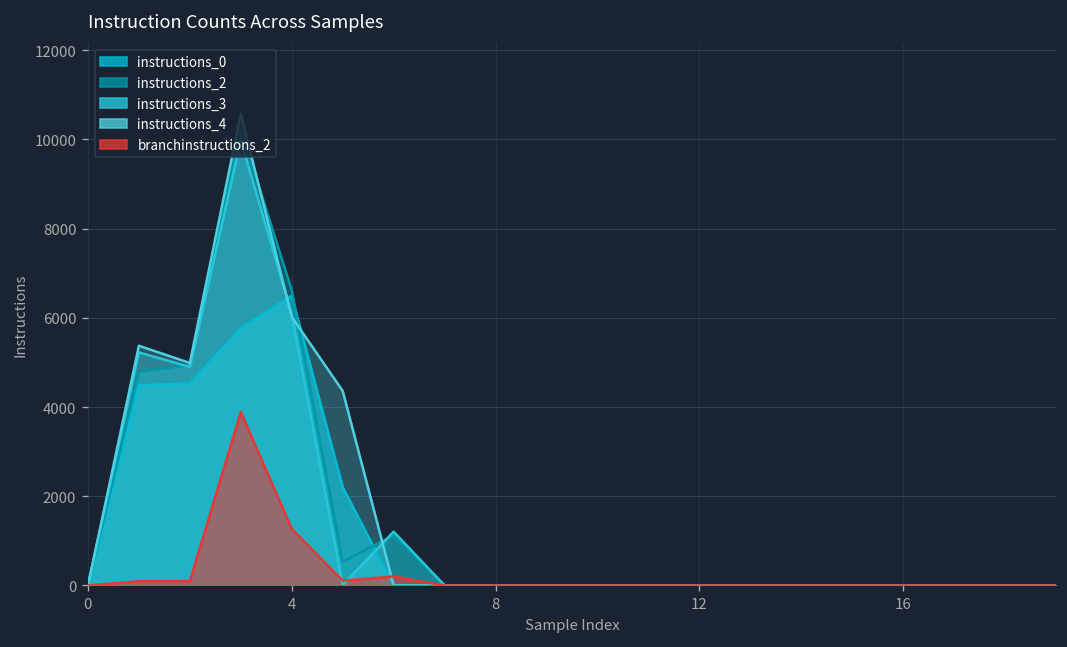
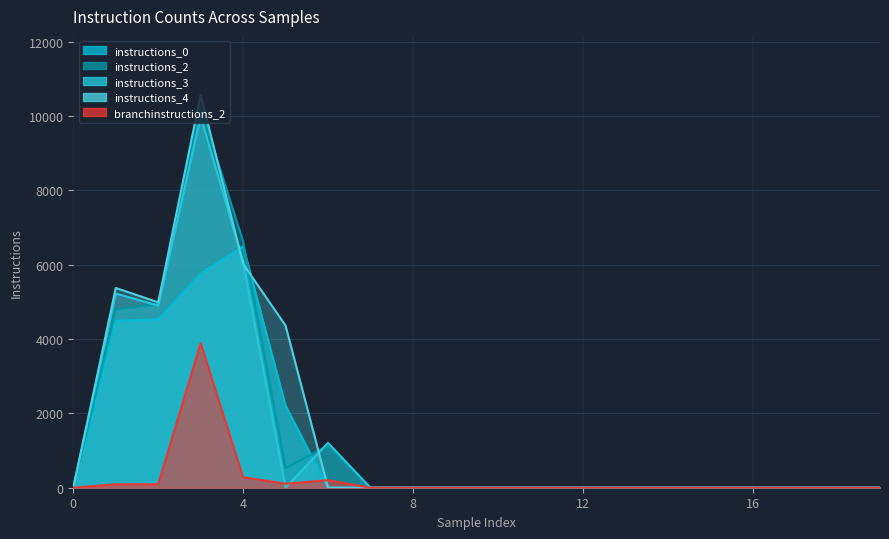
  {
    "branchinstructions_2": {
-     "4": 1300
+     "4": 300
    }
  }
